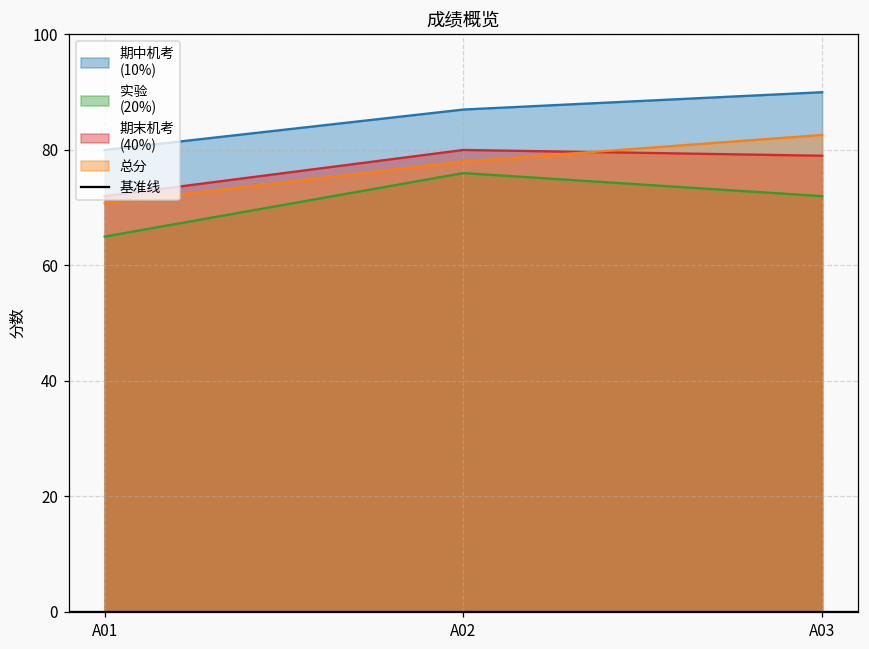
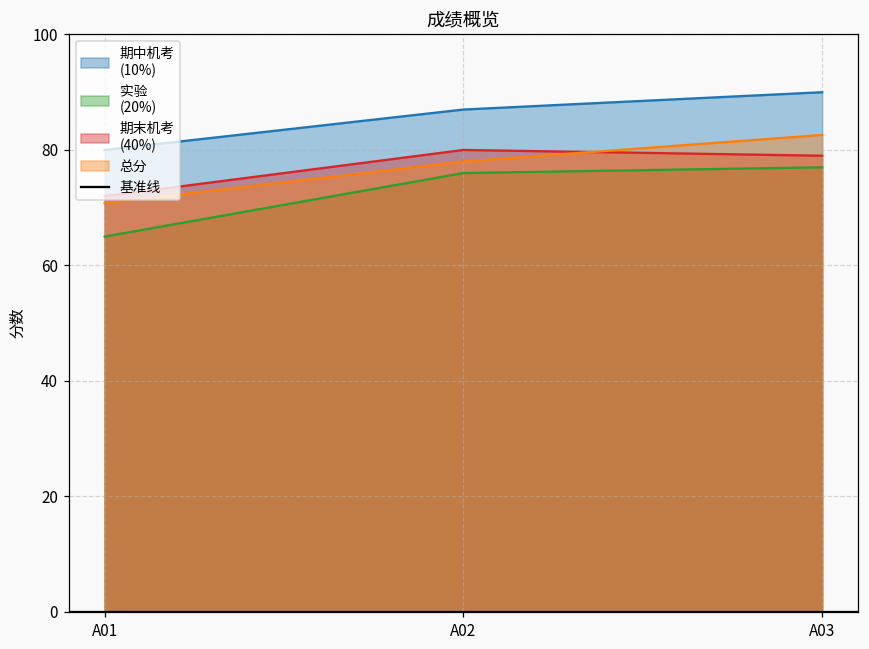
  {
    "期中机考 (10%)": {
      "A02": 87,
      "A03": 90
    },
    "实验 (20%)": {
      "A01": 65,
      "A02": 76,
-     "A03": 72
+     "A03": 77
    }
  }
